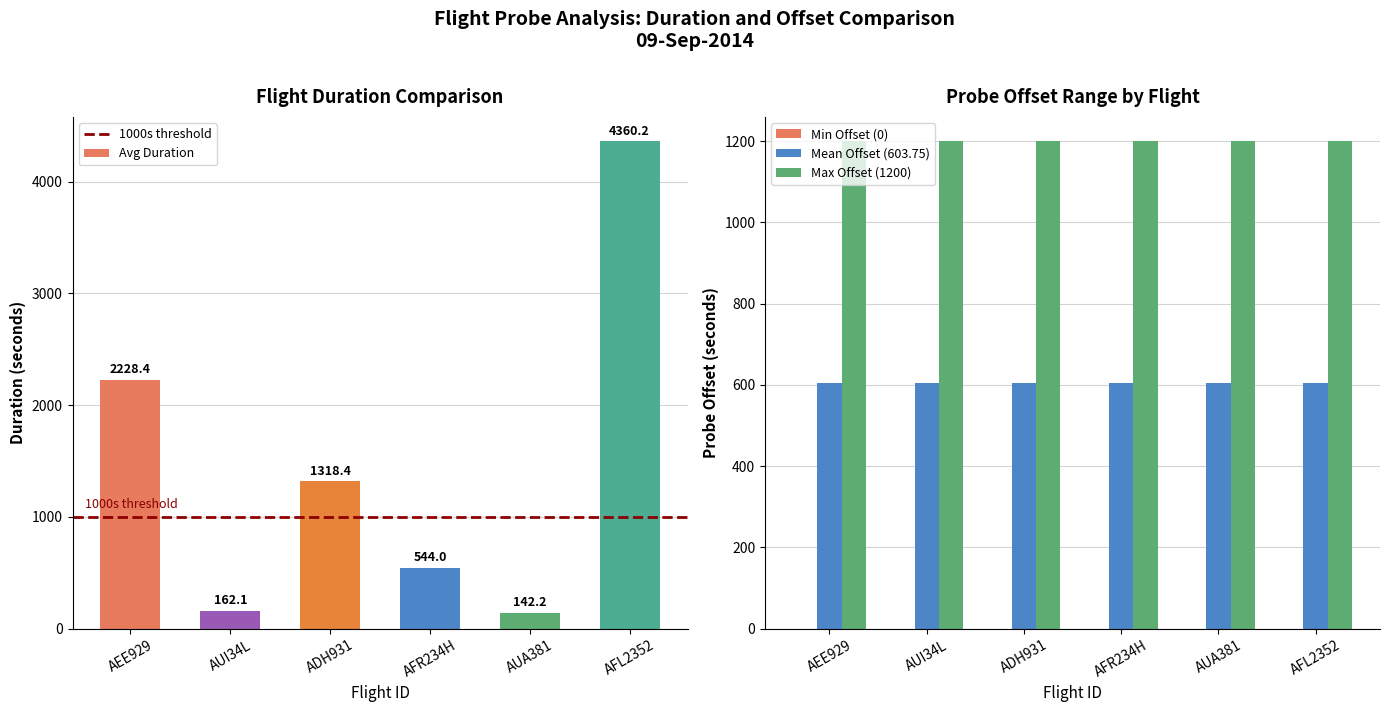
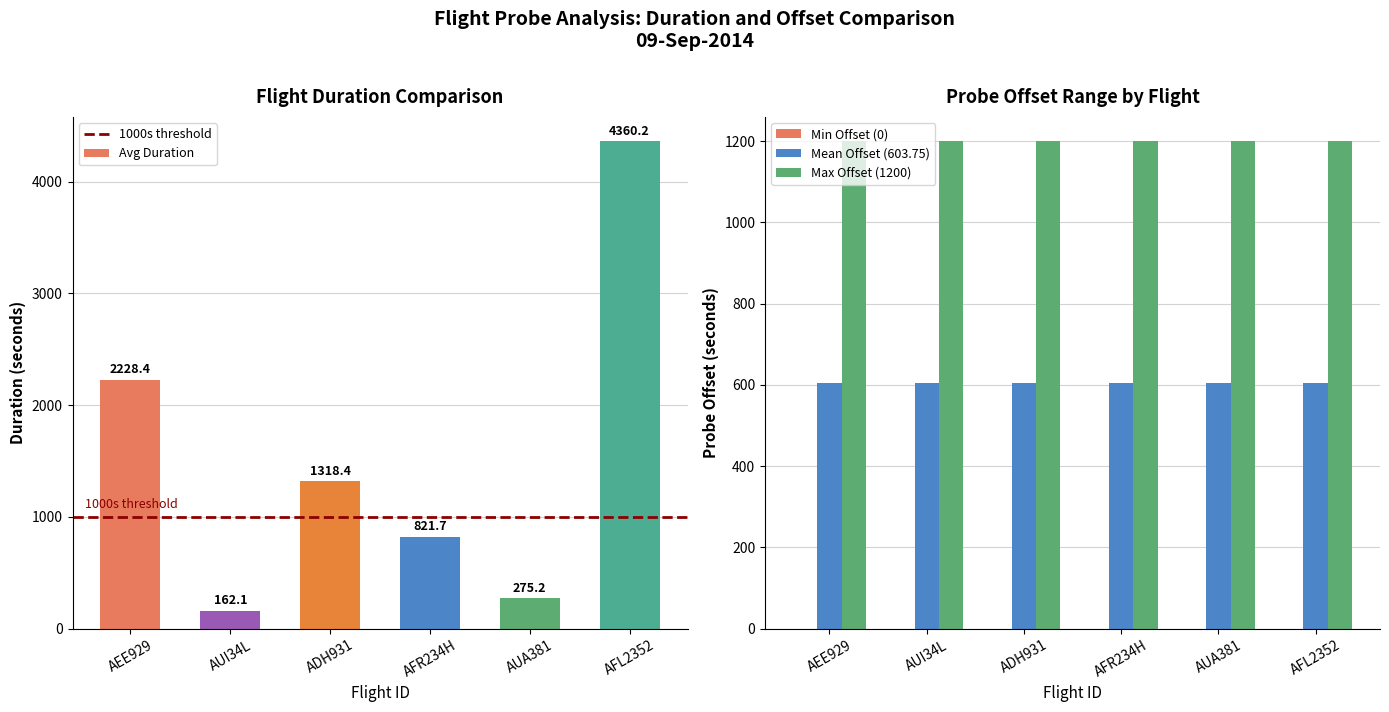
  {
    "Flight Duration Comparison": {
      "AEE929": 2228.4,
      "AUI34L": 162.1,
      "ADH931": 1318.4,
-     "AFR234H": 544.0,
-     "AUA381": 142.2,
+     "AFR234H": 821.7,
+     "AUA381": 275.2,
      "AFL2352": 4360.2
    },
    "Probe Offset Range by Flight": {
      "Min Offset (0)": {
        "AEE929": 0,
        "AUI34L": 0,
        "ADH931": 0,
        "AFR234H": 0,
        "AUA381": 0,
        "AFL2352": 0
      },
      "Mean Offset (603.75)": {
        "AEE929": 600,
        "AUI34L": 600,
        "ADH931": 600,
        "AFR234H": 600,
        "AUA381": 600,
        "AFL2352": 600
      },
      "Max Offset (1200)": {
        "AUI34L": 1200,
        "ADH931": 1200,
        "AFR234H": 1200,
        "AUA381": 1200,
        "AFL2352": 1200
      }
    }
  }
